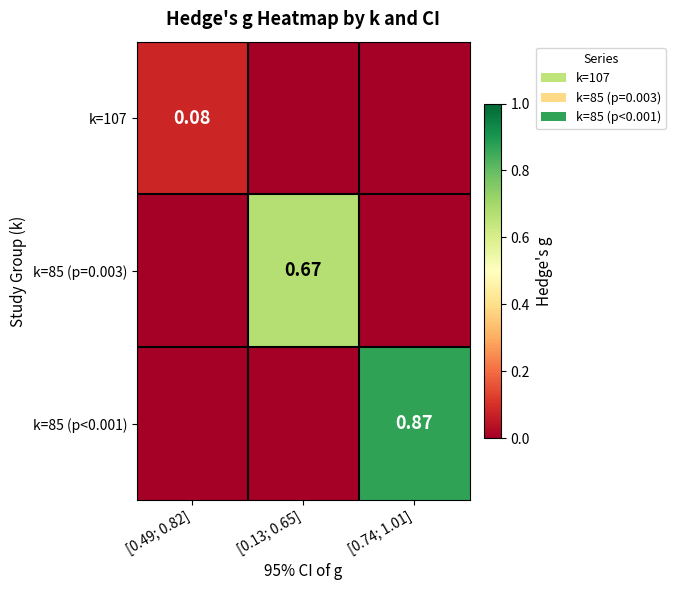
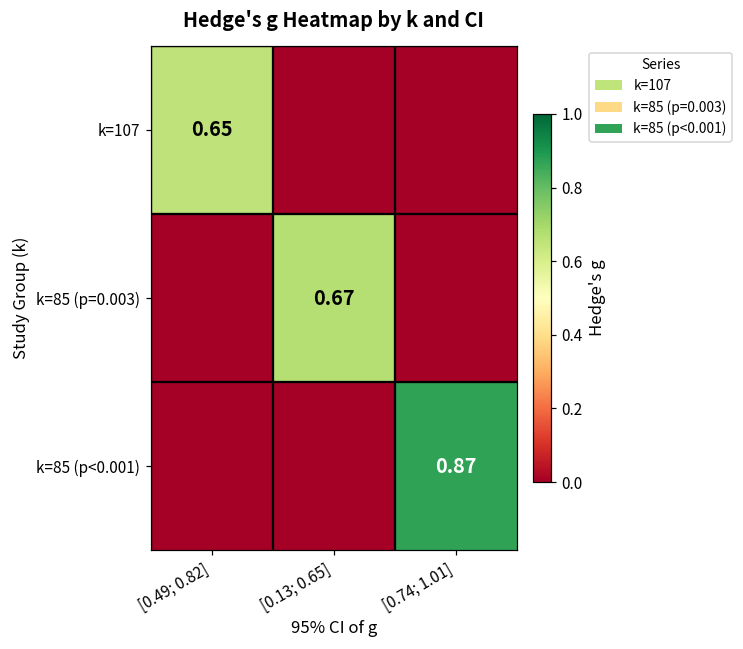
  {
    "k=107": {
-     "[0.49; 0.82]": 0.08
+     "[0.49; 0.82]": 0.65
    },
    "k=85 (p=0.003)": {
      "[0.13; 0.65]": 0.67
    },
    "k=85 (p<0.001)": {
      "[0.74; 1.01]": 0.87
    }
  }
